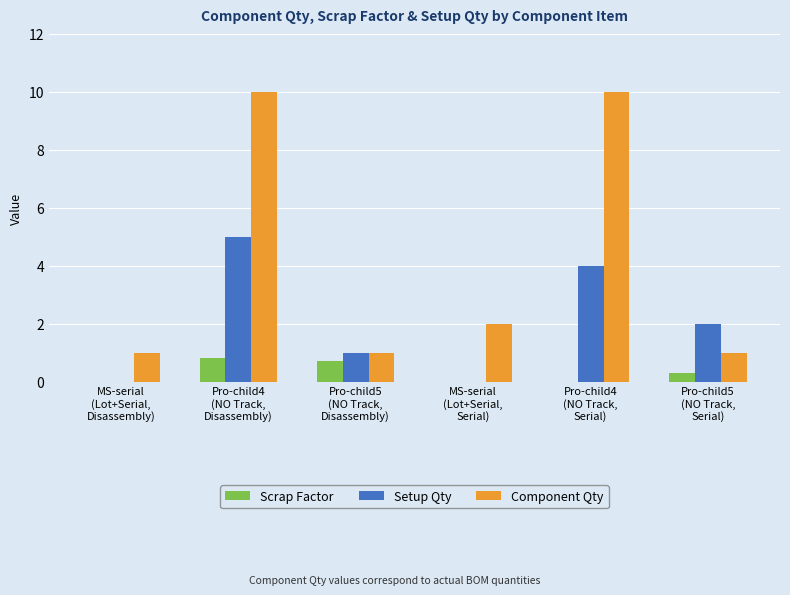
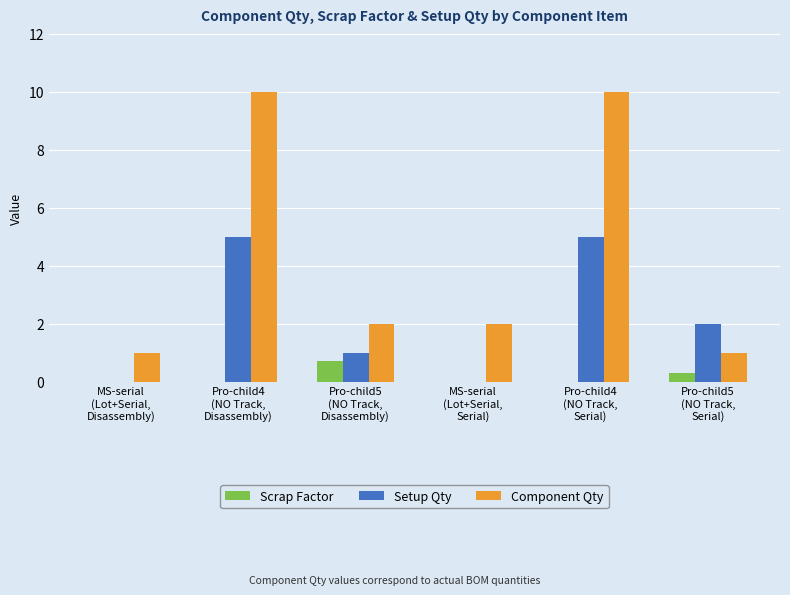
  {
    "Scrap Factor": {
      "MS-serial (Lot+Serial, Disassembly)": 0.0,
-     "Pro-child4 (NO Track, Disassembly)": 0.8,
+     "Pro-child4 (NO Track, Disassembly)": 0.0,
      "Pro-child5 (NO Track, Disassembly)": 0.7,
      "MS-serial (Lot+Serial, Serial)": 0.0,
      "Pro-child5 (NO Track, Serial)": 0.3
    },
    "Setup Qty": {
      "MS-serial (Lot+Serial, Disassembly)": 0,
      "Pro-child4 (NO Track, Disassembly)": 5,
      "Pro-child5 (NO Track, Disassembly)": 1,
      "MS-serial (Lot+Serial, Serial)": 0,
-     "Pro-child4 (NO Track, Serial)": 4,
+     "Pro-child4 (NO Track, Serial)": 5,
      "Pro-child5 (NO Track, Serial)": 2
    },
    "Component Qty": {
      "MS-serial (Lot+Serial, Disassembly)": 1,
      "Pro-child4 (NO Track, Disassembly)": 10,
-     "Pro-child5 (NO Track, Disassembly)": 1,
+     "Pro-child5 (NO Track, Disassembly)": 2,
      "MS-serial (Lot+Serial, Serial)": 2,
      "Pro-child4 (NO Track, Serial)": 10,
      "Pro-child5 (NO Track, Serial)": 1
    }
  }
